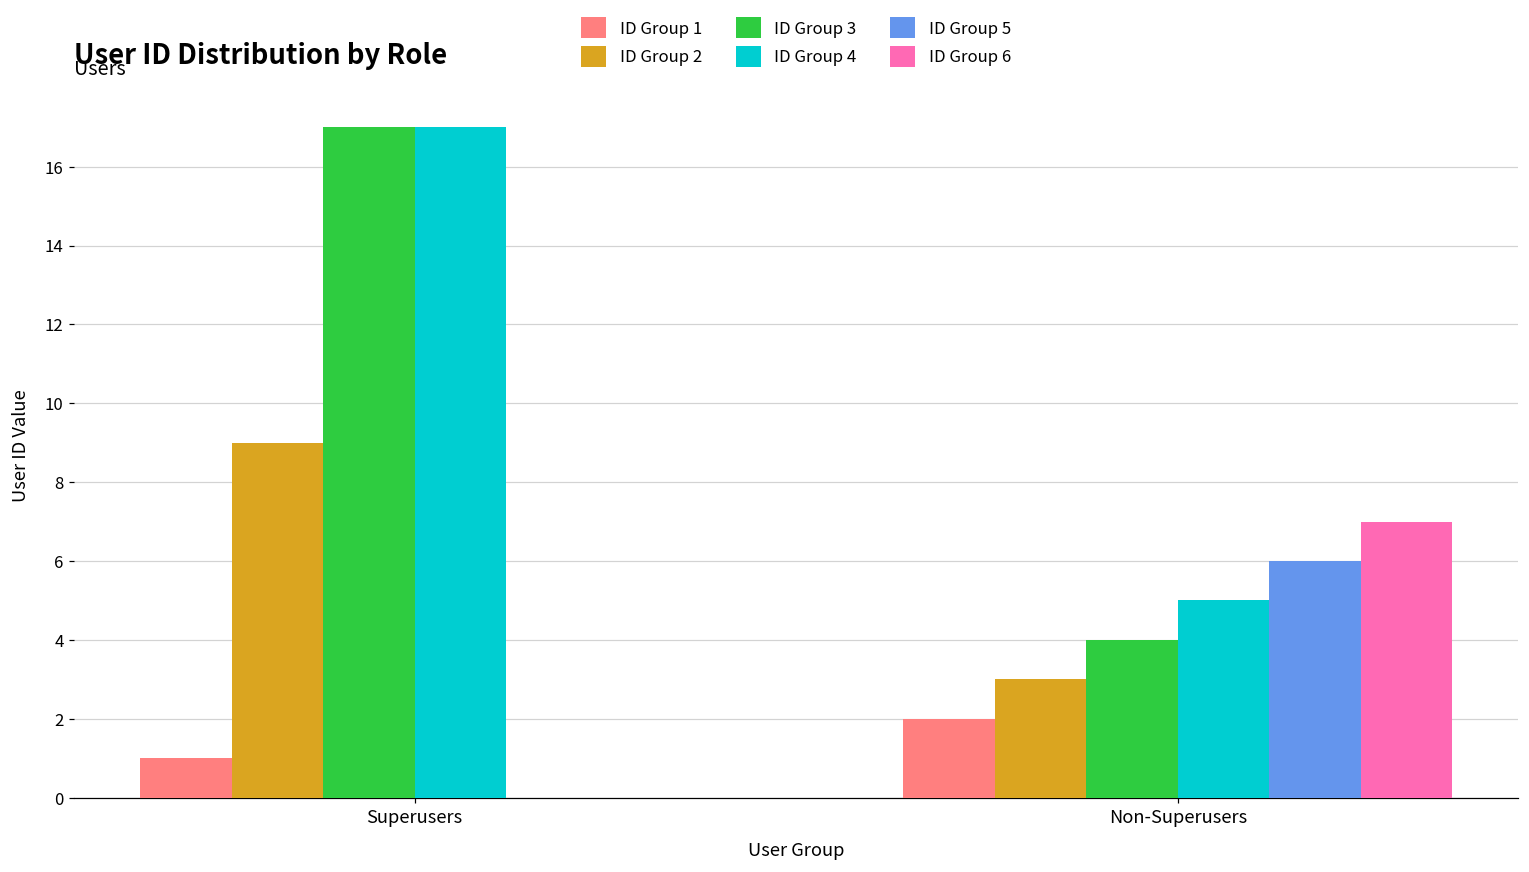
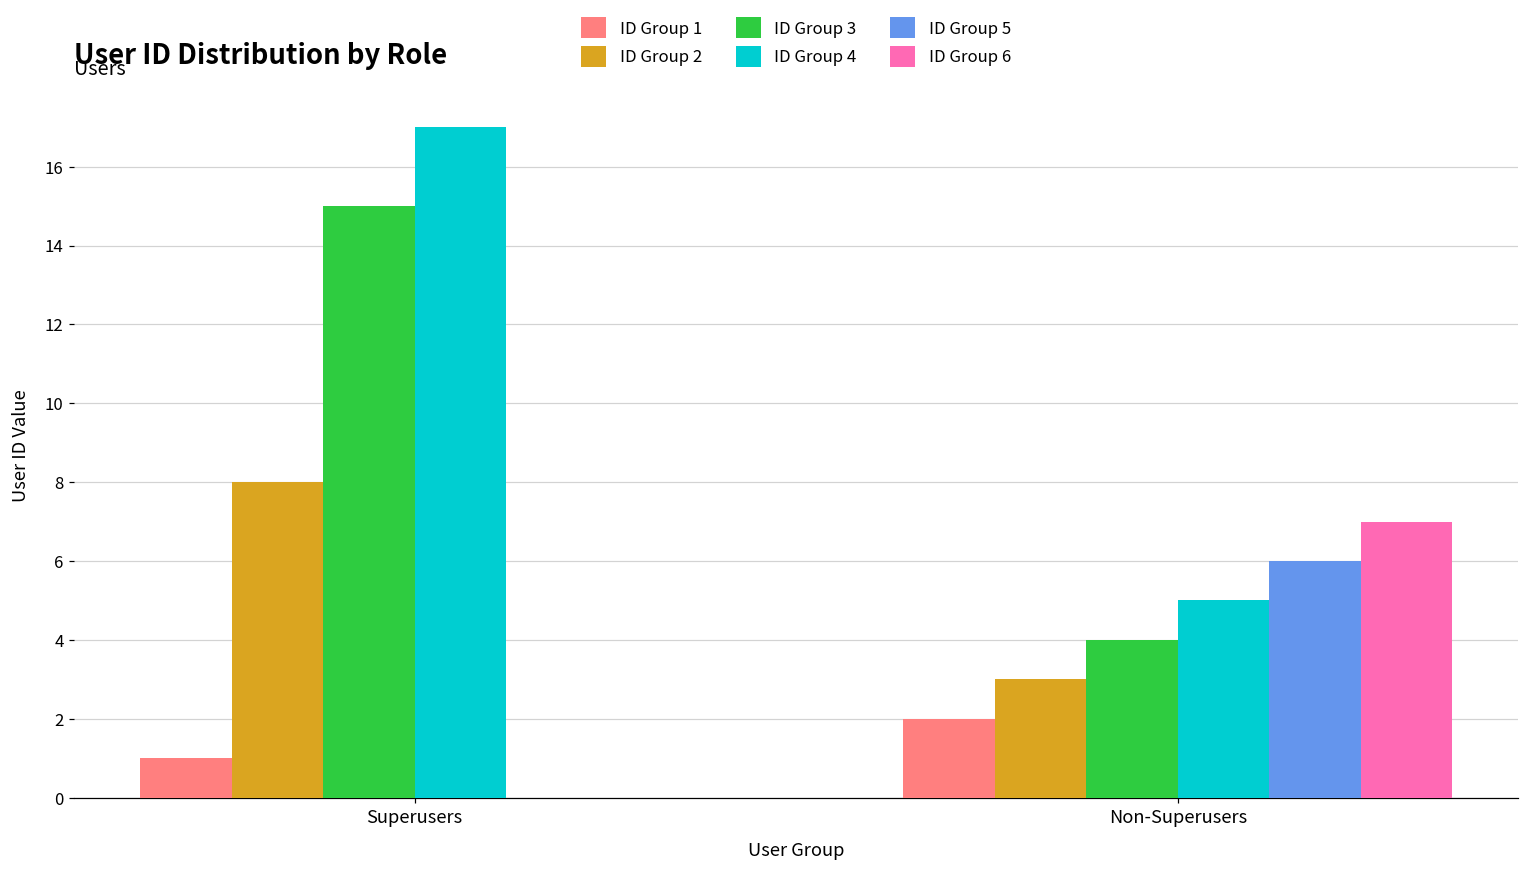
  {
    "ID Group 2": {
-     "Superusers": 9,
+     "Superusers": 8,
      "Non-Superusers": 3
    },
    "ID Group 3": {
-     "Superusers": 17,
+     "Superusers": 15,
      "Non-Superusers": 4
    },
    "ID Group 4": {
      "Superusers": 17,
      "Non-Superusers": 5
    },
    "ID Group 5": {
      "Superusers": 0,
      "Non-Superusers": 6
    }
  }
